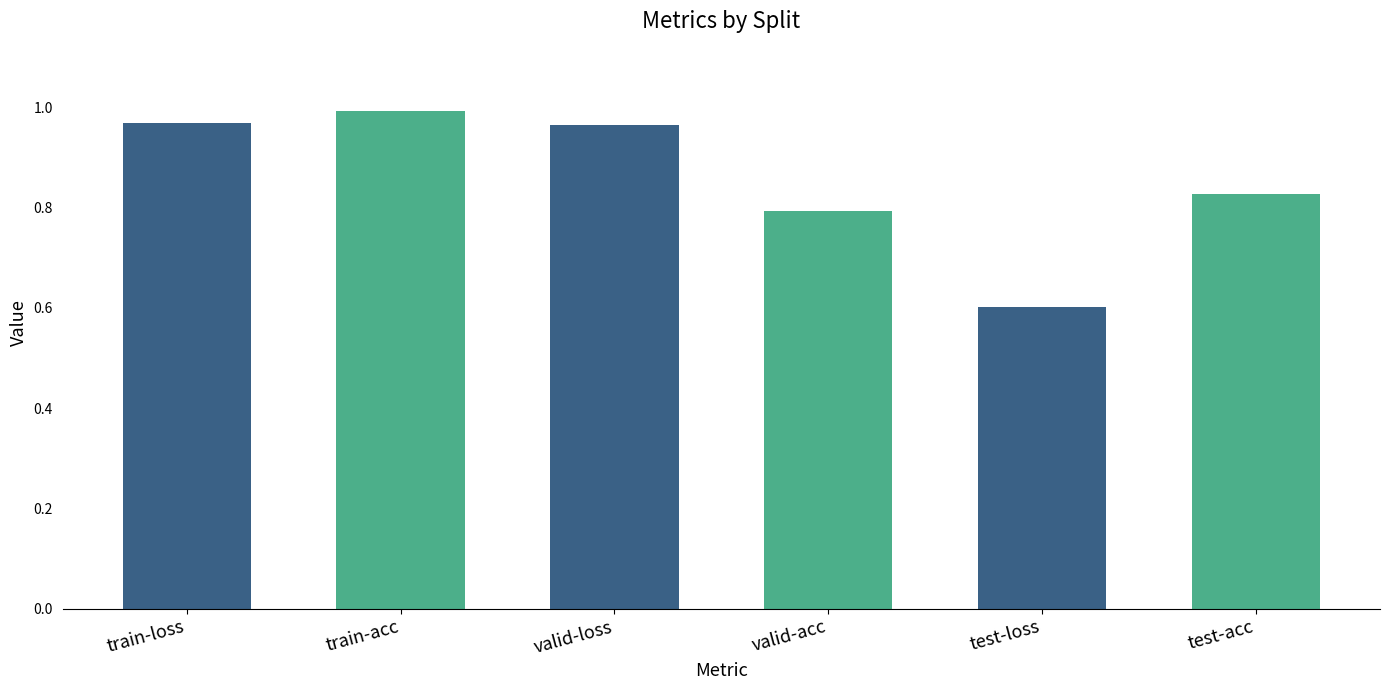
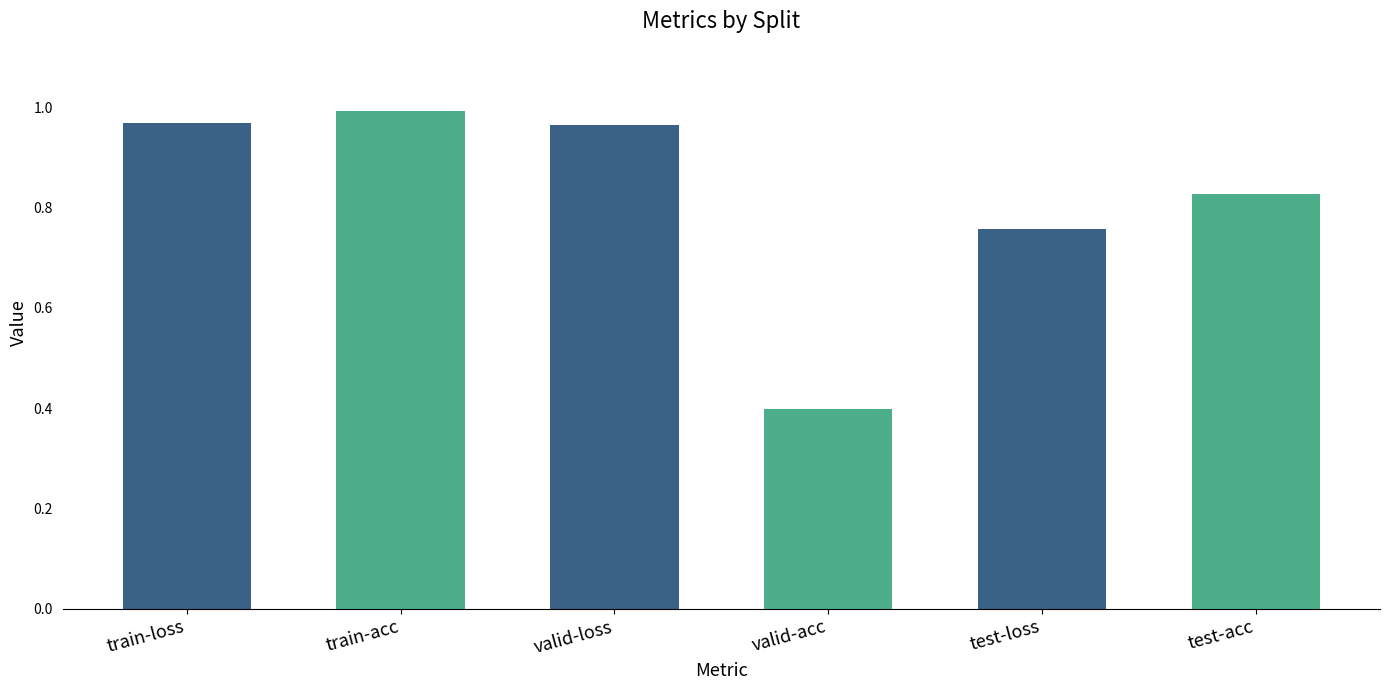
  {
    "train-loss": 0.97,
    "train-acc": 0.99,
    "valid-loss": 0.96,
-   "valid-acc": 0.79,
-   "test-loss": 0.60,
+   "valid-acc": 0.40,
+   "test-loss": 0.76,
    "test-acc": 0.83
  }
